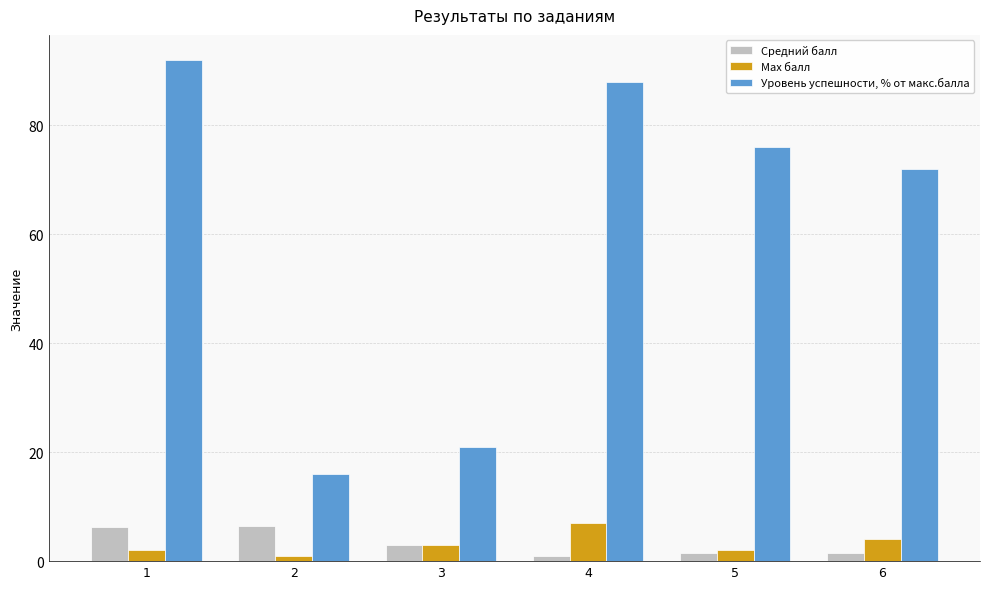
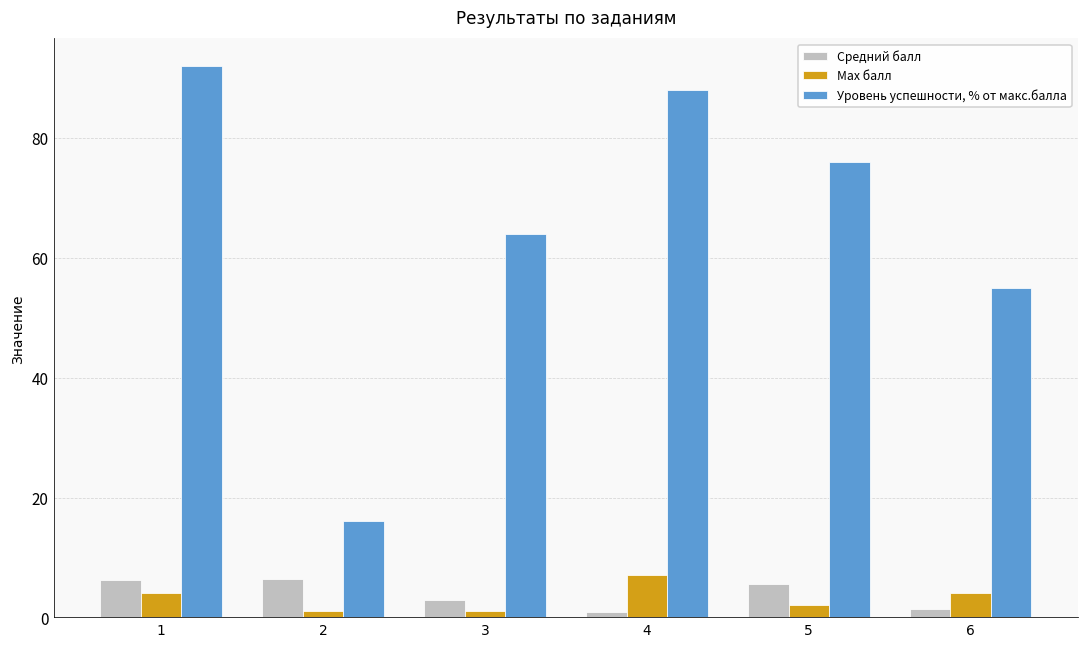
  {
    "Средний балл": {
      "1": 6,
      "2": 6,
      "3": 3,
      "4": 1,
-     "5": 2,
+     "5": 6,
      "6": 1
    },
    "Max балл": {
-     "1": 2,
+     "1": 4,
      "2": 1,
-     "3": 3,
+     "3": 1,
      "4": 7,
      "5": 2,
      "6": 4
    },
    "Уровень успешности, % от макс.балла": {
      "1": 92,
      "2": 16,
-     "3": 21,
+     "3": 64,
      "4": 88,
      "5": 76,
-     "6": 72
+     "6": 55
    }
  }
